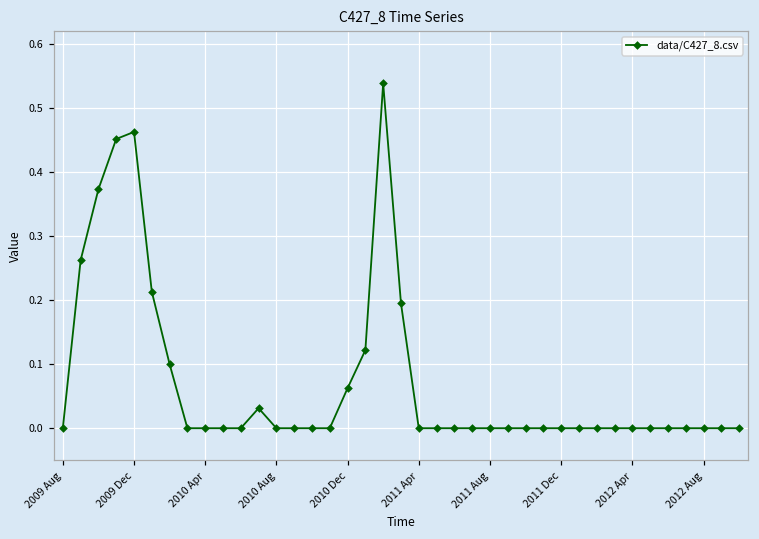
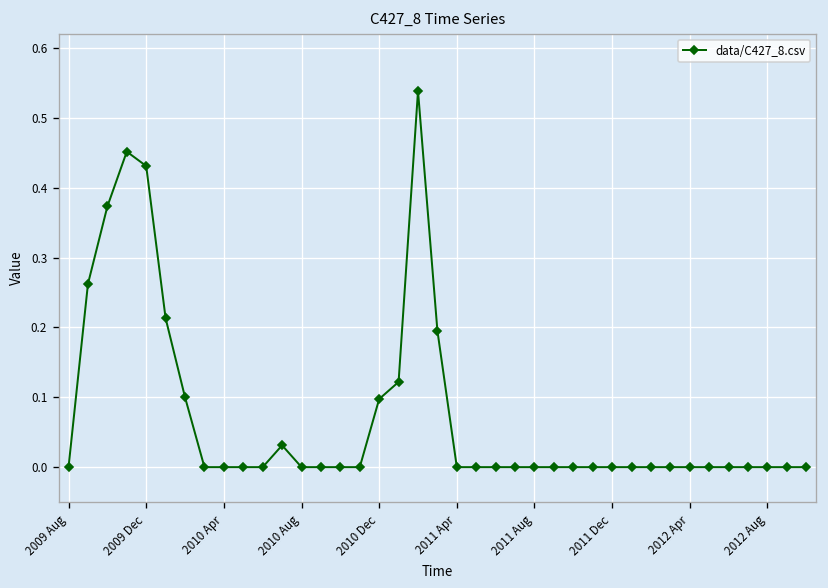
  {
    "2009 Aug": 0.00,
-   "2009 Dec": 0.46,
+   "2009 Dec": 0.43,
    "2010 Apr": 0.00,
    "2010 Aug": 0.00,
-   "2010 Dec": 0.06,
+   "2010 Dec": 0.10,
    "2011 Apr": 0.00,
    "2011 Aug": 0.00,
    "2011 Dec": 0.00,
    "2012 Apr": 0.00,
    "2012 Aug": 0.00
  }
